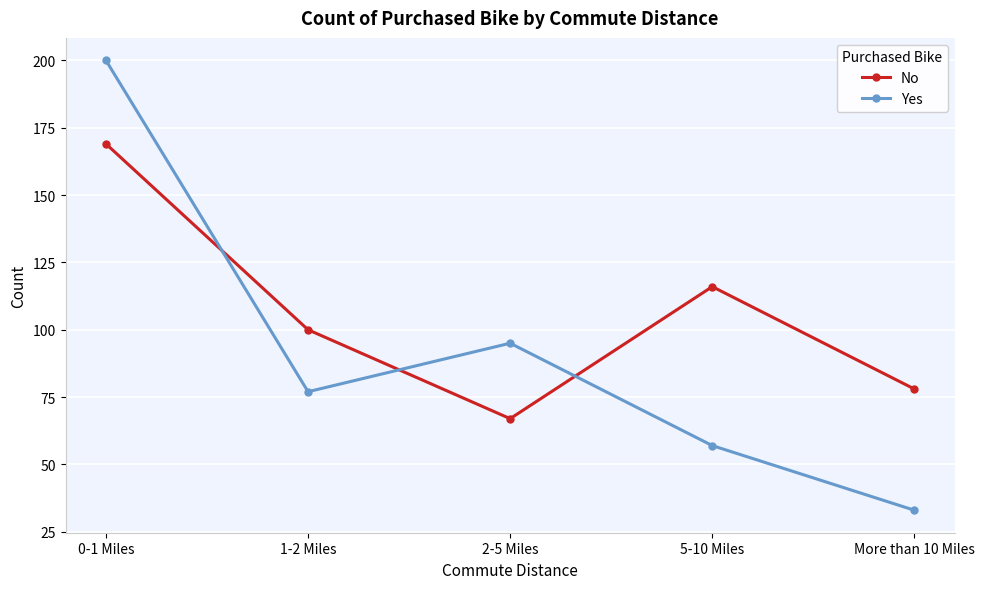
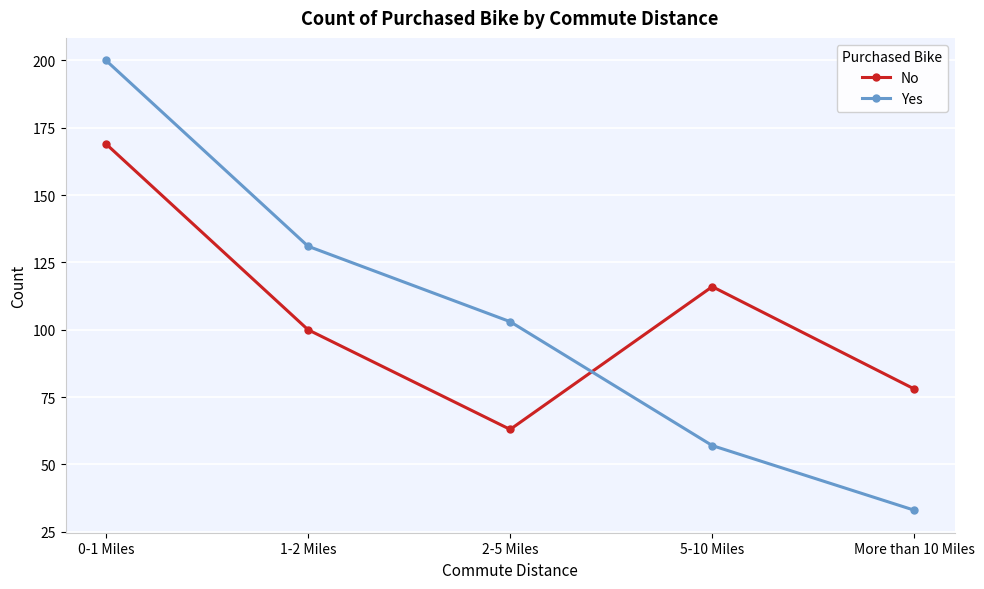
  {
    "No": {
      "0-1 Miles": 169,
      "1-2 Miles": 100,
-     "2-5 Miles": 67,
+     "2-5 Miles": 63,
      "5-10 Miles": 116,
      "More than 10 Miles": 78
    },
    "Yes": {
      "0-1 Miles": 200,
-     "1-2 Miles": 77,
-     "2-5 Miles": 95,
+     "1-2 Miles": 131,
+     "2-5 Miles": 103,
      "5-10 Miles": 57,
      "More than 10 Miles": 33
    }
  }
